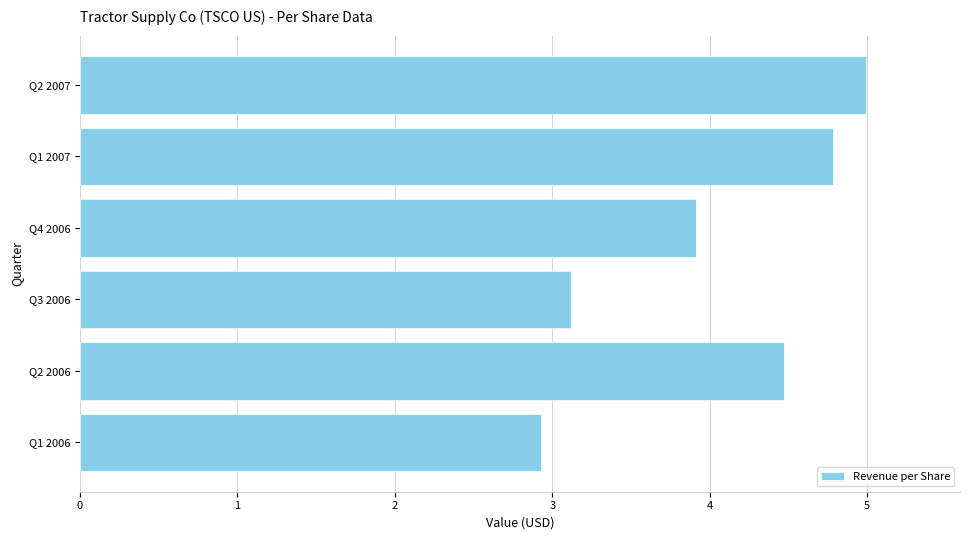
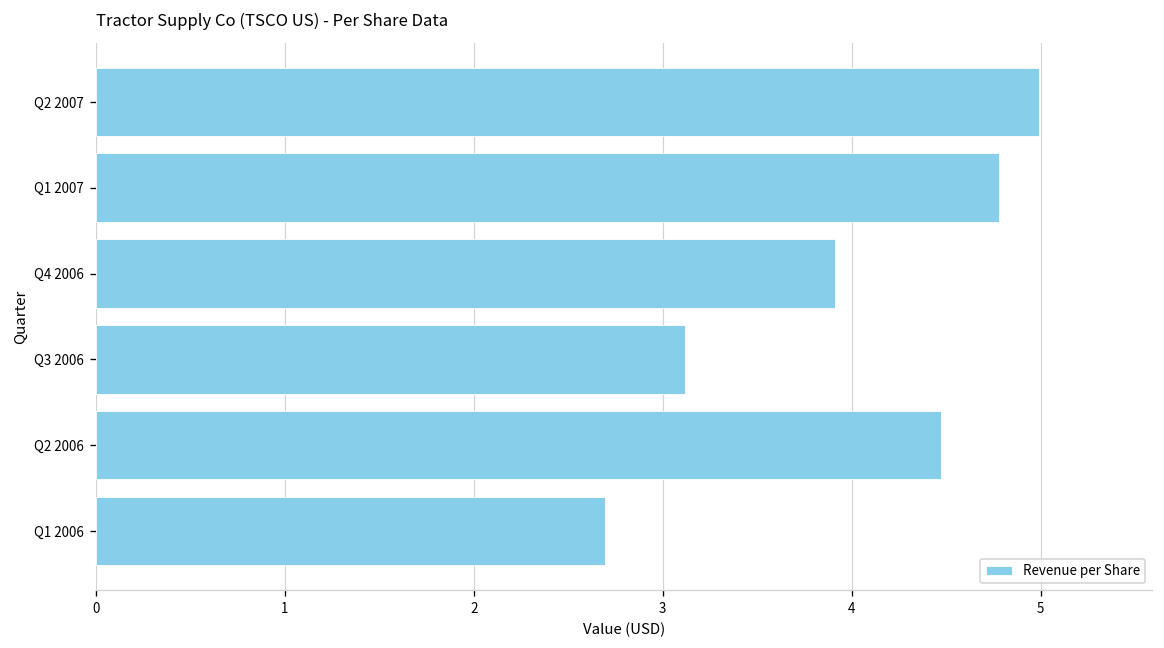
  {
    "Q2 2007": 4.99,
    "Q1 2007": 4.78,
    "Q4 2006": 3.91,
    "Q3 2006": 3.12,
    "Q2 2006": 4.47,
-   "Q1 2006": 2.93
+   "Q1 2006": 2.70
  }
